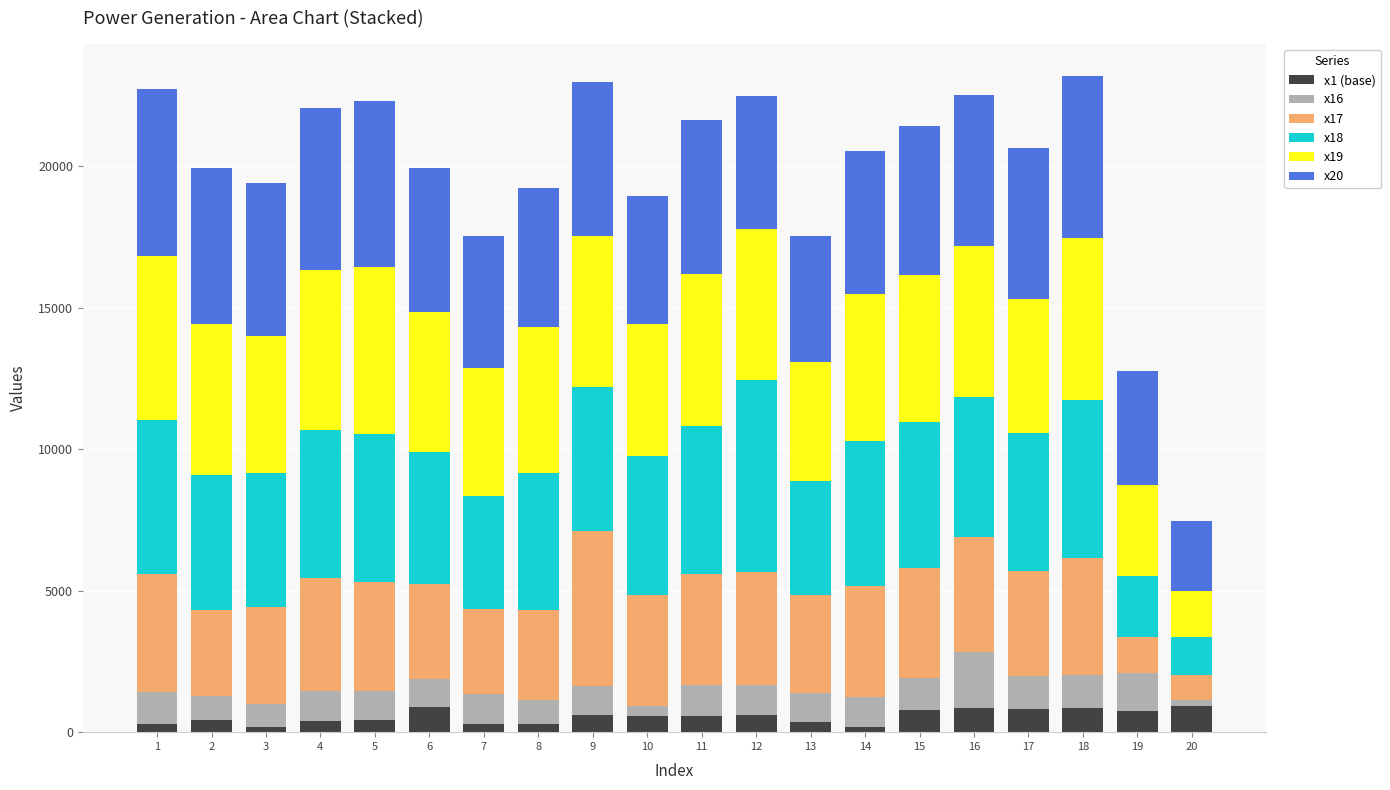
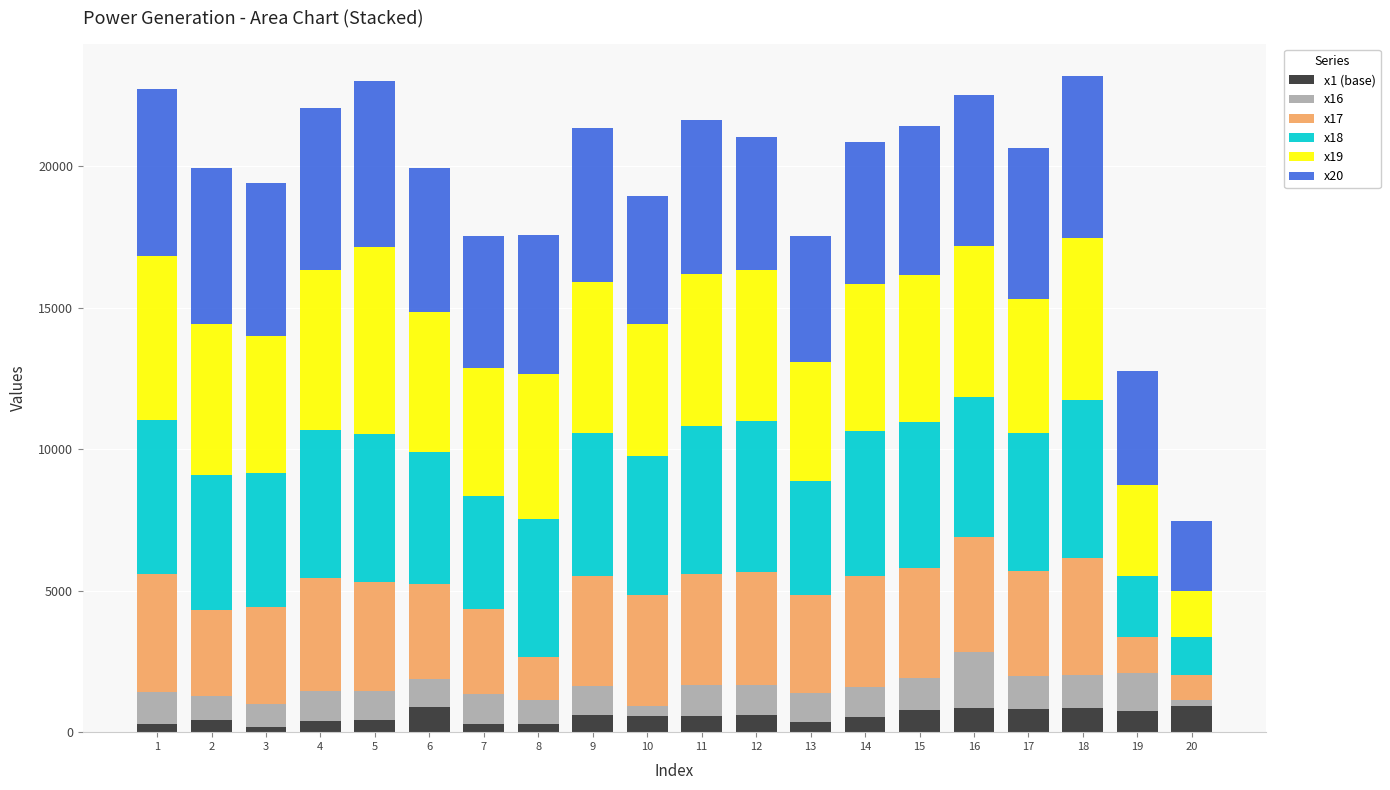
  {
    "x1 (base)": {
      "1": 300,
      "2": 400,
      "3": 200,
      "4": 400,
      "5": 400,
      "6": 900,
      "7": 300,
      "8": 300,
      "9": 600,
      "10": 600,
      "11": 600,
      "12": 600,
      "13": 400,
-     "14": 200,
+     "14": 500,
      "15": 800,
      "16": 900,
      "17": 800,
      "18": 900,
      "19": 800,
      "20": 900
    },
    "x16": {
      "1": 1100,
      "2": 800,
      "3": 800,
      "4": 1000,
      "5": 1000,
      "6": 1000,
      "7": 1100,
      "8": 800,
      "9": 1000,
      "10": 300,
      "11": 1100,
      "12": 1000,
      "13": 1000,
      "14": 1100,
      "15": 1100,
      "16": 2000,
      "17": 1100,
      "18": 1100,
      "19": 1300,
      "20": 200
    },
    "x17": {
      "1": 4200,
      "2": 3100,
      "3": 3400,
      "4": 4000,
      "5": 3900,
      "6": 3300,
      "7": 3000,
-     "8": 3200,
-     "9": 5500,
+     "8": 1600,
+     "9": 3900,
      "10": 4000,
      "11": 3900,
      "12": 4000,
      "13": 3500,
      "14": 3900,
      "15": 3900,
      "16": 4100,
      "17": 3700,
      "18": 4100,
      "19": 1300,
      "20": 900
    },
    "x18": {
      "1": 5500,
      "2": 4800,
      "3": 4700,
      "4": 5200,
      "5": 5200,
      "6": 4700,
      "7": 4000,
      "8": 4800,
      "9": 5100,
      "10": 4900,
      "11": 5200,
-     "12": 6800,
+     "12": 5300,
      "13": 4000,
      "14": 5100,
      "15": 5200,
      "16": 5000,
      "17": 4900,
      "18": 5600,
      "19": 2200,
      "20": 1400
    },
    "x19": {
      "1": 5800,
      "2": 5300,
      "3": 4900,
      "4": 5700,
-     "5": 5900,
+     "5": 6600,
      "6": 4900,
      "7": 4500,
      "8": 5100,
      "9": 5300,
      "10": 4700,
      "11": 5400,
      "12": 5300,
      "13": 4200,
      "14": 5200,
      "15": 5200,
      "16": 5300,
      "17": 4700,
      "18": 5800,
      "19": 3200,
      "20": 1600
    },
    "x20": {
      "1": 5900,
      "2": 5500,
      "3": 5400,
      "4": 5700,
      "5": 5900,
      "6": 5100,
      "7": 4600,
      "8": 4900,
      "9": 5500,
      "10": 4500,
      "11": 5500,
      "12": 4700,
      "13": 4500,
      "14": 5000,
      "15": 5300,
      "16": 5300,
      "17": 5300,
      "18": 5700,
      "19": 4000,
      "20": 2500
    }
  }
